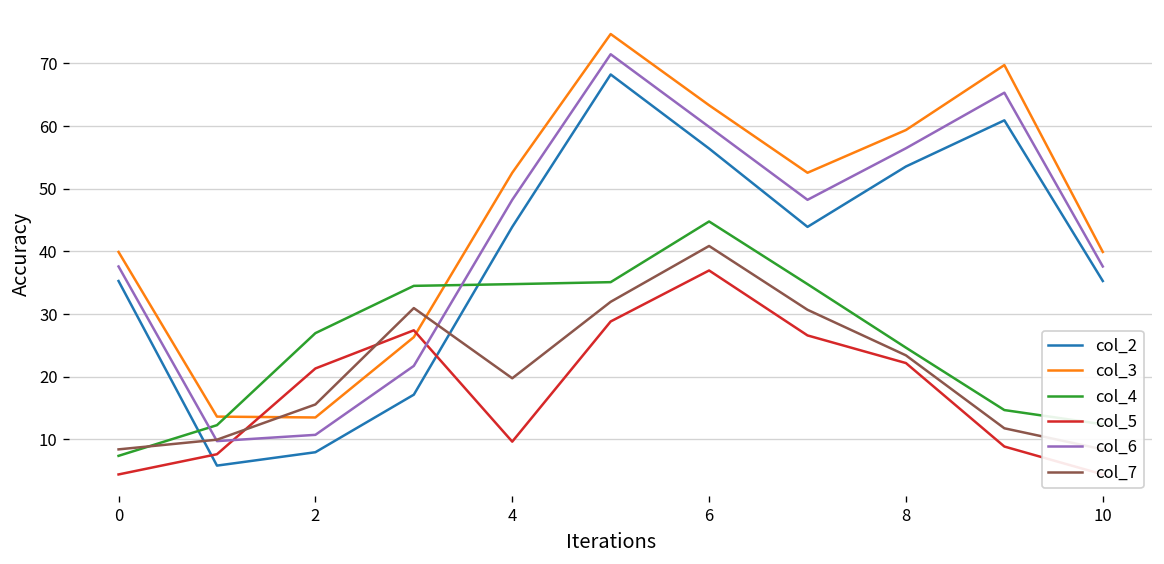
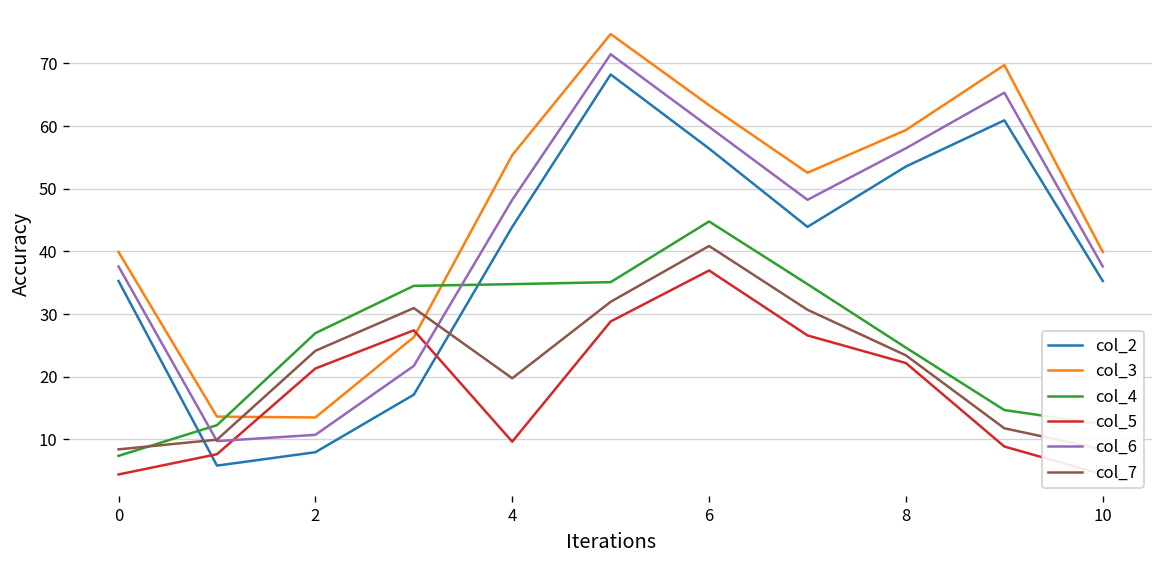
  {
    "col_2": {
      "0": 35,
      "2": 8,
      "4": 44,
      "6": 56,
      "8": 54,
      "10": 35
    },
    "col_3": {
      "0": 40,
      "2": 14,
-     "4": 53,
+     "4": 55,
      "6": 63,
      "8": 59,
      "10": 40
    },
    "col_4": {
      "0": 7,
      "2": 27,
      "4": 35,
      "6": 45,
      "8": 25
    },
    "col_5": {
      "0": 4,
      "2": 21,
      "4": 10,
      "6": 37,
      "8": 22
    },
    "col_6": {
      "0": 38,
      "2": 11,
      "4": 48,
      "6": 60,
      "8": 56,
      "10": 38
    },
    "col_7": {
      "0": 8,
-     "2": 16,
+     "2": 24,
      "4": 20,
      "6": 41,
      "8": 23
    }
  }
